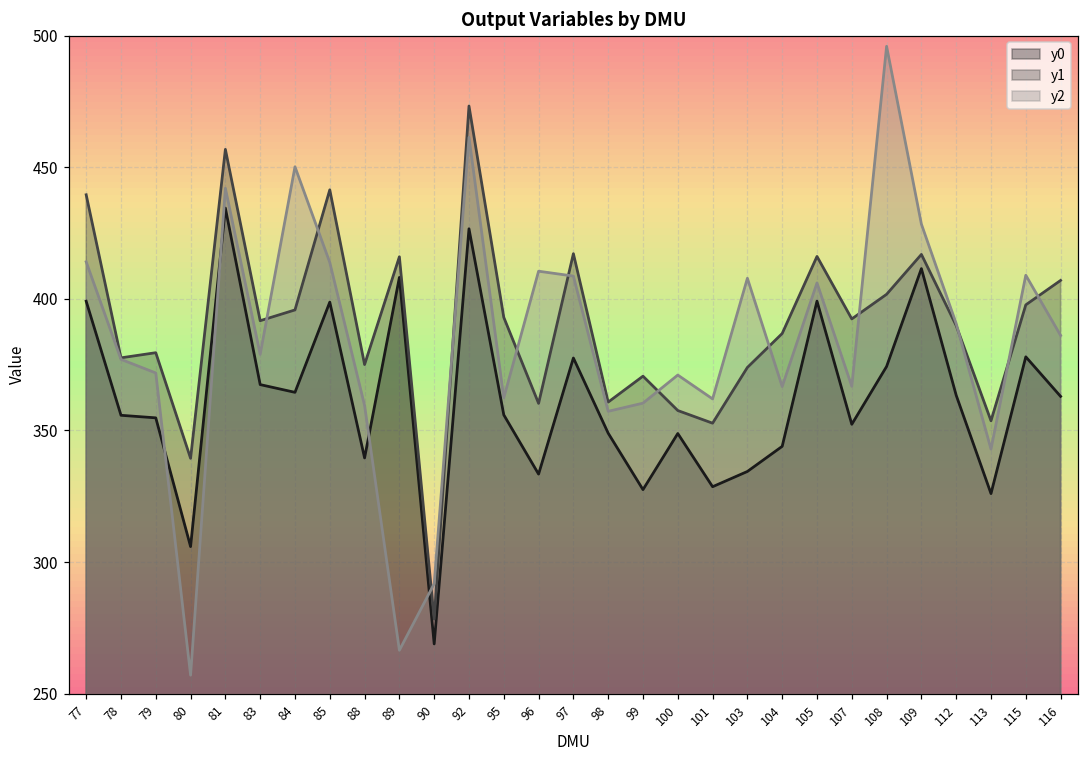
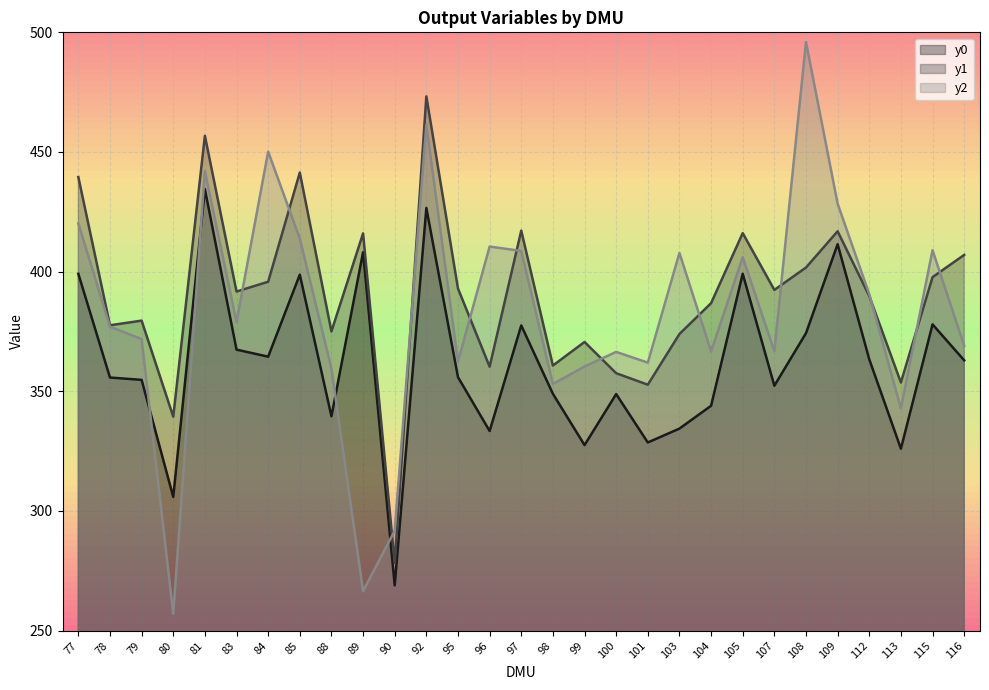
  {
    "y2": {
-     "77": 414,
+     "77": 420,
      "79": 372,
      "80": 257,
      "81": 442,
      "83": 379,
      "84": 450,
      "85": 414,
      "88": 359,
      "89": 266,
      "90": 292,
      "92": 461,
      "95": 362,
      "96": 410,
      "97": 409,
-     "98": 357,
+     "98": 353,
      "99": 360,
-     "100": 371,
+     "100": 366,
      "101": 362,
      "103": 408,
      "104": 367,
      "105": 406,
      "107": 367,
      "108": 496,
      "109": 428,
      "113": 343,
      "115": 409,
-     "116": 386
+     "116": 369
    }
  }
